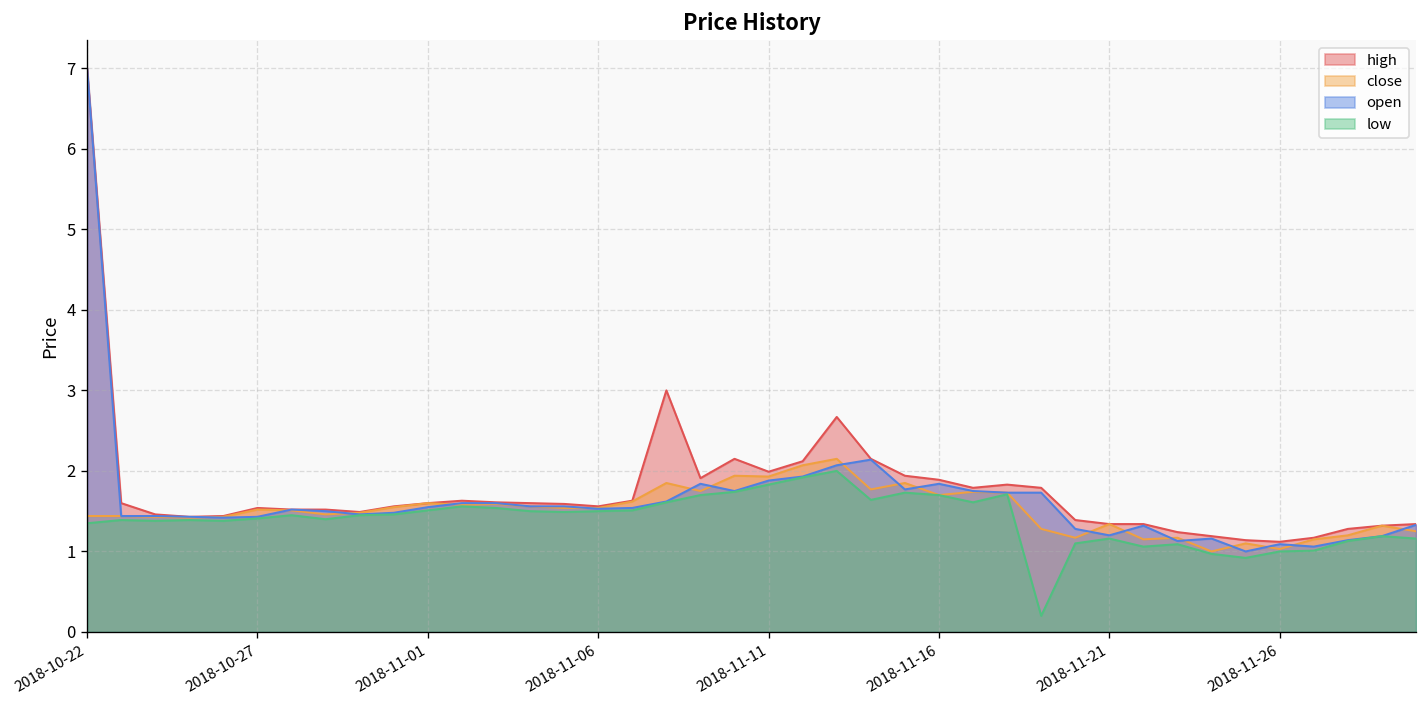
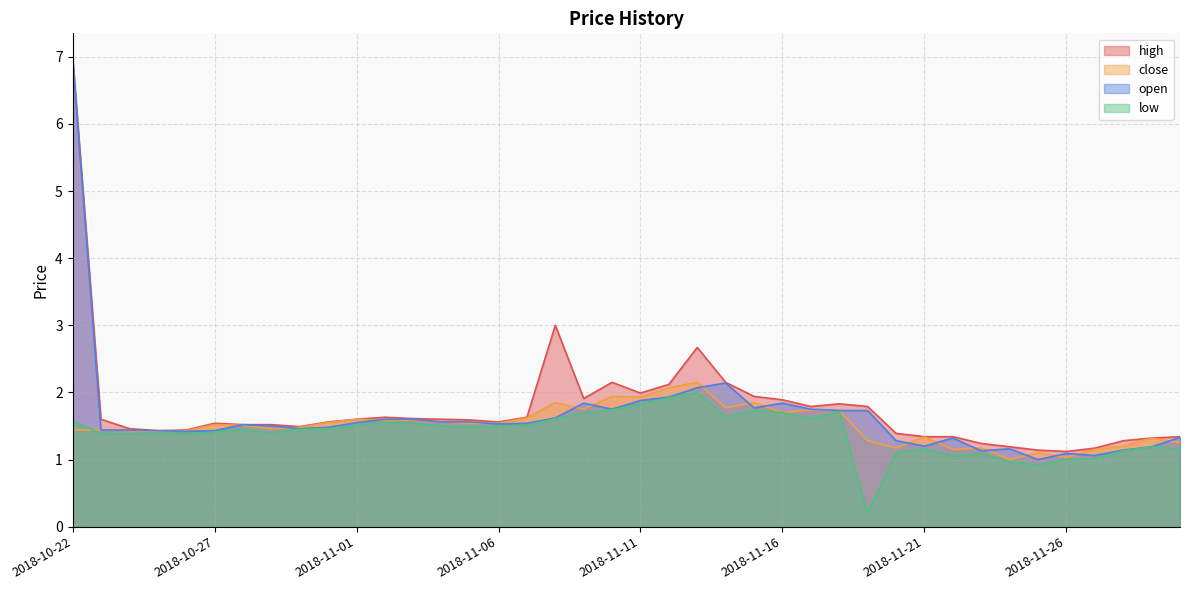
  {
    "open": {
      "2018-11-01": 1.6,
      "2018-11-11": 1.9,
      "2018-11-16": 1.8,
      "2018-11-21": 1.2
    },
    "low": {
-     "2018-10-22": 1.4,
+     "2018-10-22": 1.6,
      "2018-11-01": 1.5,
      "2018-11-11": 1.8,
      "2018-11-21": 1.2
    }
  }
